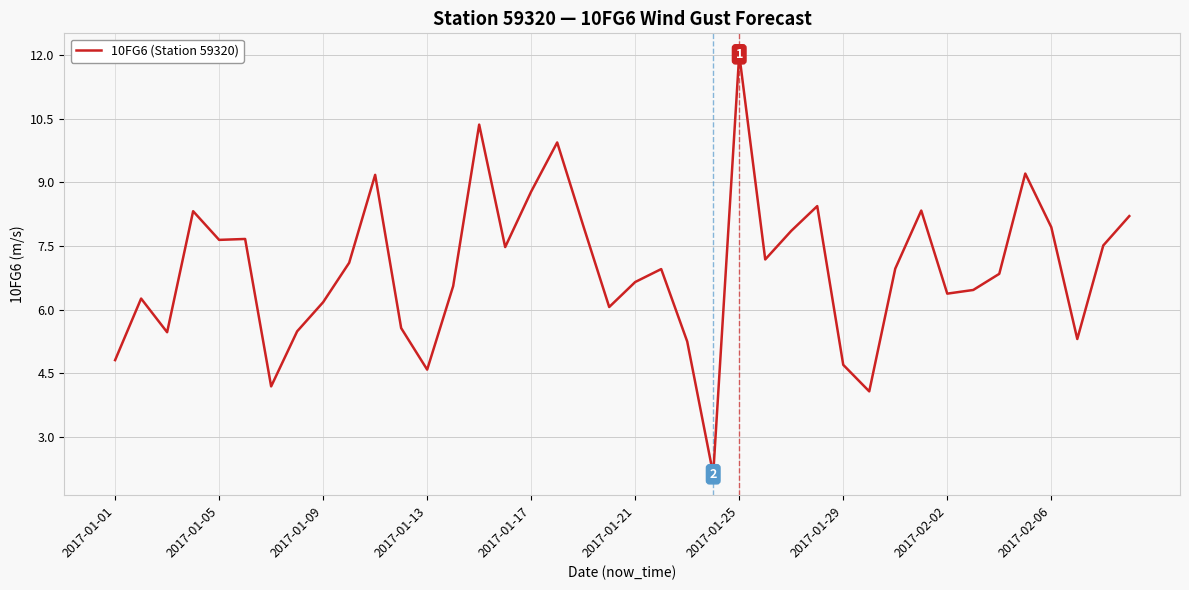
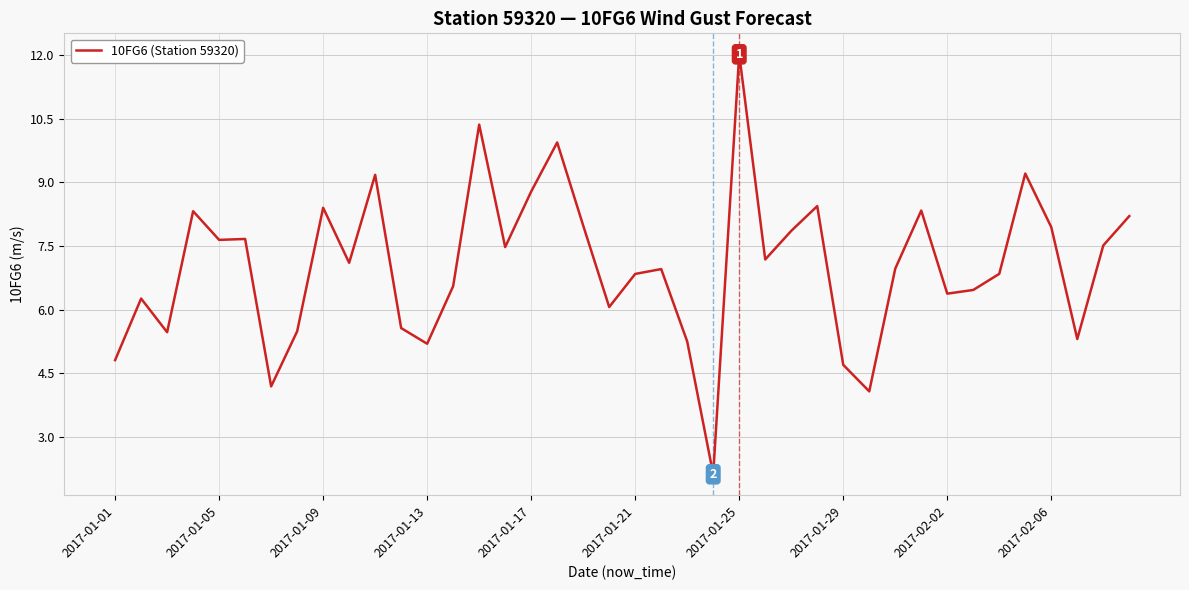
  {
    "2017-01-01": 4.8,
    "2017-01-05": 7.6,
-   "2017-01-09": 6.2,
-   "2017-01-13": 4.6,
+   "2017-01-09": 8.4,
+   "2017-01-13": 5.2,
    "2017-01-17": 8.8,
-   "2017-01-21": 6.6,
+   "2017-01-21": 6.8,
    "2017-01-29": 4.7,
    "2017-02-02": 6.4,
    "2017-02-06": 7.9
  }
